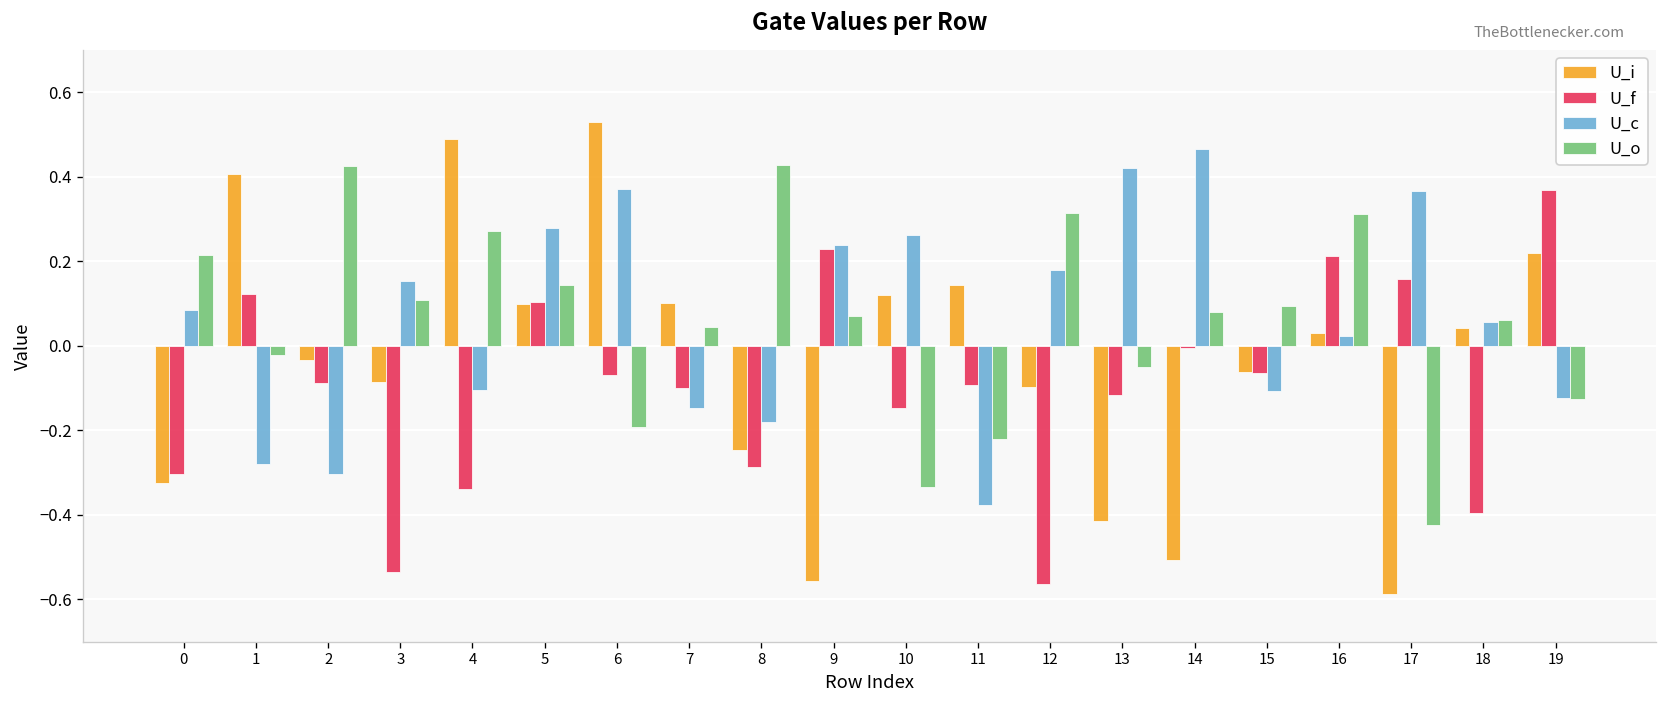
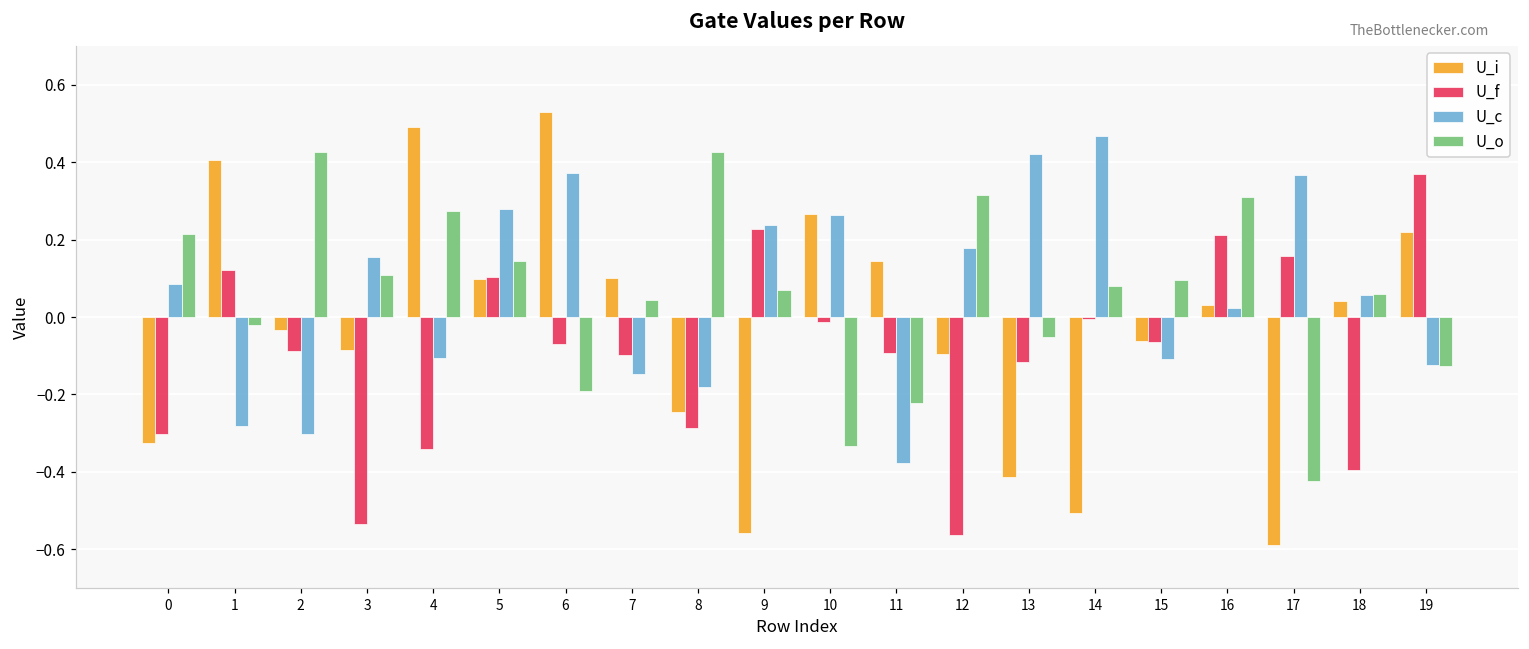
  {
    "U_i": {
      "0": -0.33,
      "1": 0.41,
      "2": -0.03,
      "3": -0.09,
      "4": 0.49,
      "5": 0.10,
      "6": 0.53,
      "7": 0.10,
      "8": -0.25,
      "9": -0.56,
-     "10": 0.12,
+     "10": 0.27,
      "11": 0.14,
      "12": -0.10,
      "13": -0.41,
      "14": -0.51,
      "15": -0.06,
      "16": 0.03,
      "17": -0.59,
      "18": 0.04,
      "19": 0.22
    },
    "U_f": {
      "0": -0.30,
      "1": 0.12,
      "2": -0.09,
      "3": -0.53,
      "4": -0.34,
      "5": 0.10,
      "6": -0.07,
      "7": -0.10,
      "8": -0.29,
      "9": 0.23,
-     "10": -0.15,
+     "10": -0.01,
      "11": -0.09,
      "12": -0.56,
      "13": -0.12,
      "15": -0.06,
      "16": 0.21,
      "17": 0.16,
      "18": -0.39,
      "19": 0.37
    },
    "U_c": {
      "0": 0.08,
      "1": -0.28,
      "2": -0.30,
      "3": 0.15,
      "4": -0.11,
      "5": 0.28,
      "6": 0.37,
      "7": -0.15,
      "8": -0.18,
      "9": 0.24,
      "10": 0.26,
      "11": -0.38,
      "12": 0.18,
      "13": 0.42,
      "14": 0.47,
      "15": -0.11,
      "16": 0.02,
      "17": 0.37,
      "18": 0.06,
      "19": -0.12
    },
    "U_o": {
      "0": 0.22,
      "1": -0.02,
      "2": 0.43,
      "3": 0.11,
      "4": 0.27,
      "5": 0.14,
      "6": -0.19,
      "7": 0.04,
      "8": 0.43,
      "9": 0.07,
      "10": -0.33,
      "11": -0.22,
      "12": 0.32,
      "13": -0.05,
      "14": 0.08,
      "15": 0.09,
      "16": 0.31,
      "17": -0.42,
      "18": 0.06,
      "19": -0.13
    }
  }
